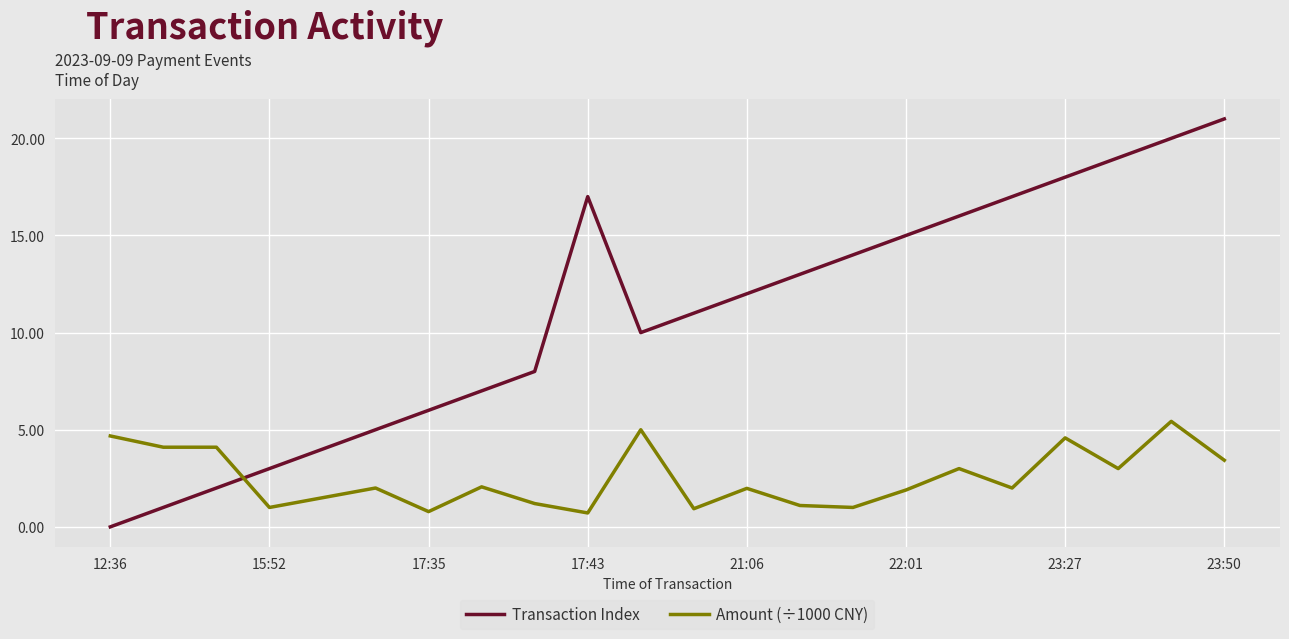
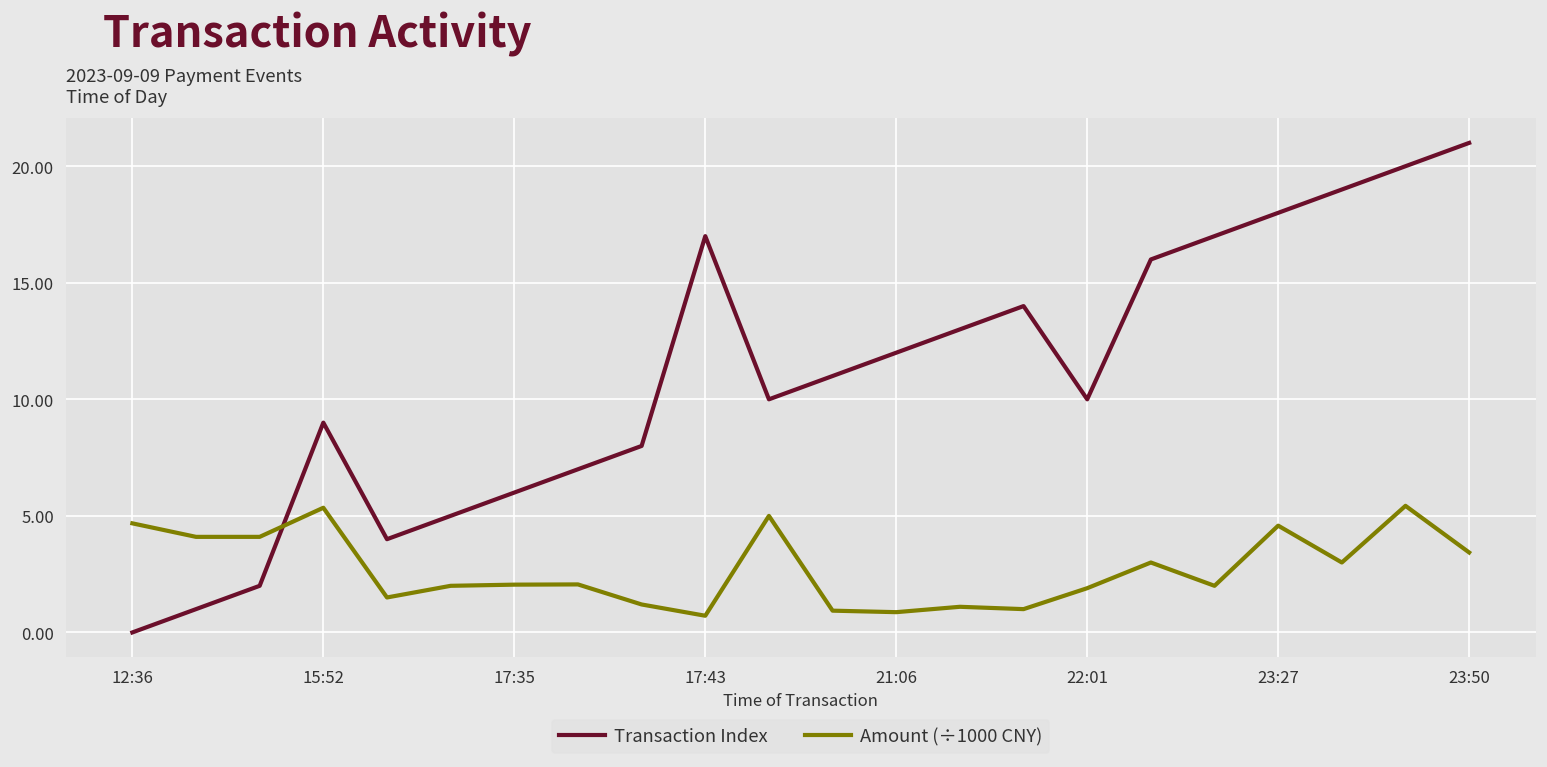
  {
    "Transaction Index": {
      "12:36": 0,
-     "15:52": 3,
+     "15:52": 9,
      "17:35": 6,
      "17:43": 17,
      "21:06": 12,
-     "22:01": 15,
+     "22:01": 10,
      "23:27": 18,
      "23:50": 21
    },
    "Amount (÷1000 CNY)": {
      "12:36": 4.7,
-     "15:52": 1.0,
-     "17:35": 0.8,
+     "15:52": 5.3,
+     "17:35": 2.1,
      "17:43": 0.7,
-     "21:06": 2.0,
+     "21:06": 0.9,
      "22:01": 1.9,
      "23:27": 4.6,
      "23:50": 3.4
    }
  }
